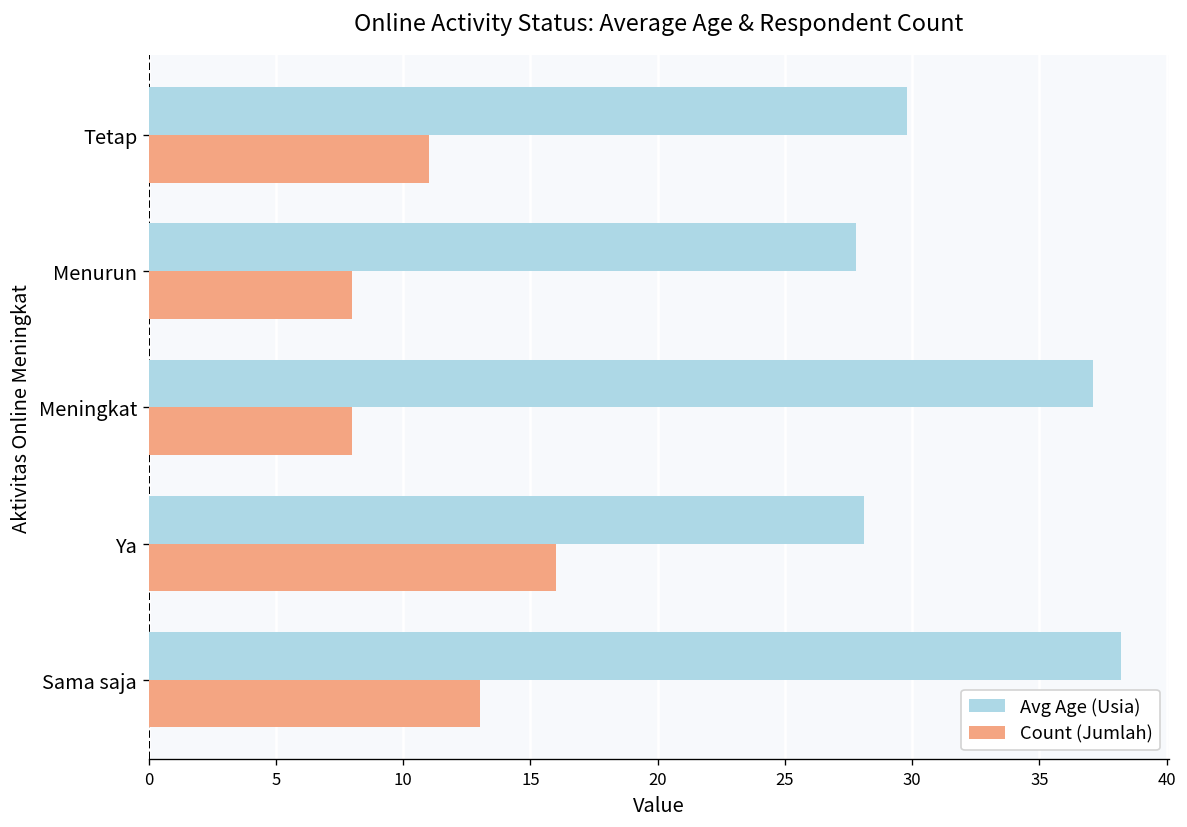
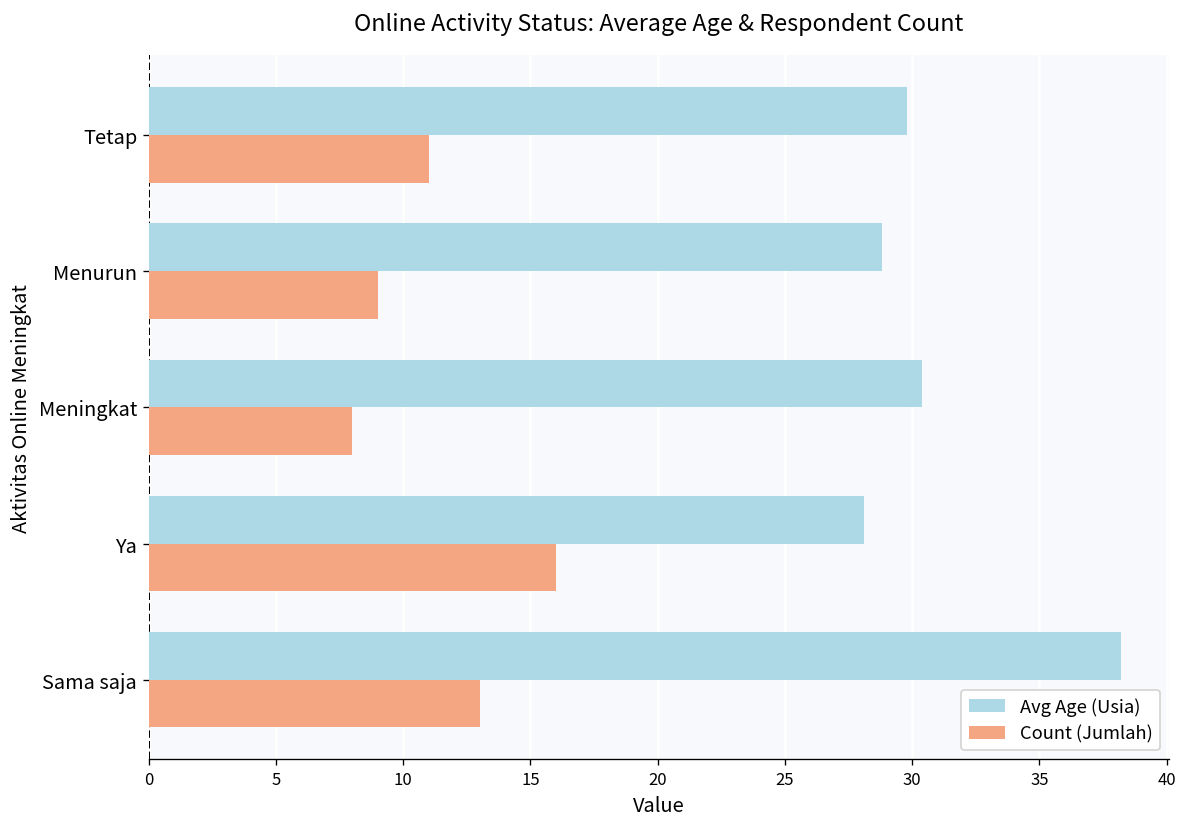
  {
    "Avg Age (Usia)": {
      "Tetap": 29.8,
-     "Menurun": 27.8,
-     "Meningkat": 37.1,
+     "Menurun": 28.8,
+     "Meningkat": 30.4,
      "Ya": 28.1,
      "Sama saja": 38.2
    },
    "Count (Jumlah)": {
      "Tetap": 11,
-     "Menurun": 8,
+     "Menurun": 9,
      "Meningkat": 8,
      "Ya": 16,
      "Sama saja": 13
    }
  }
